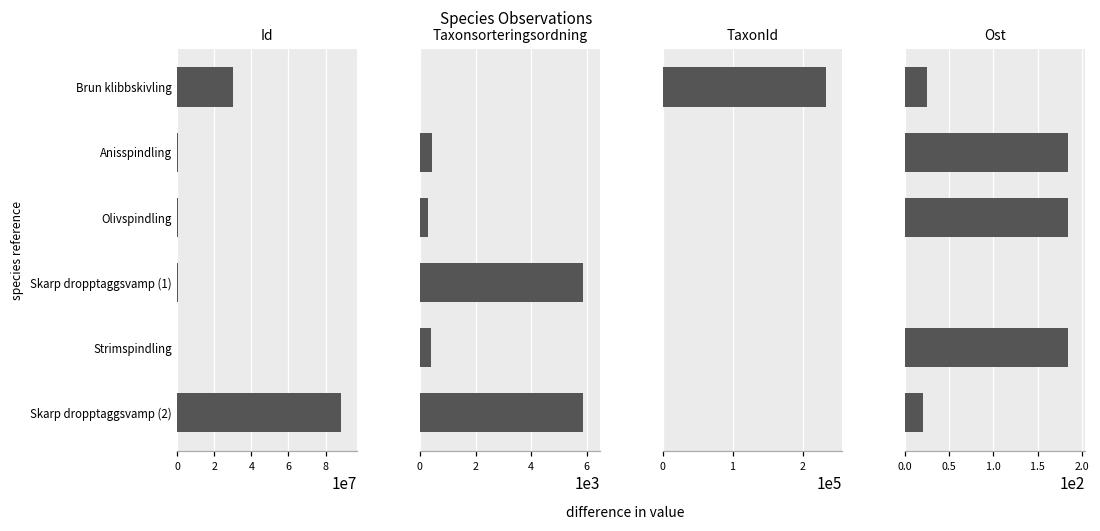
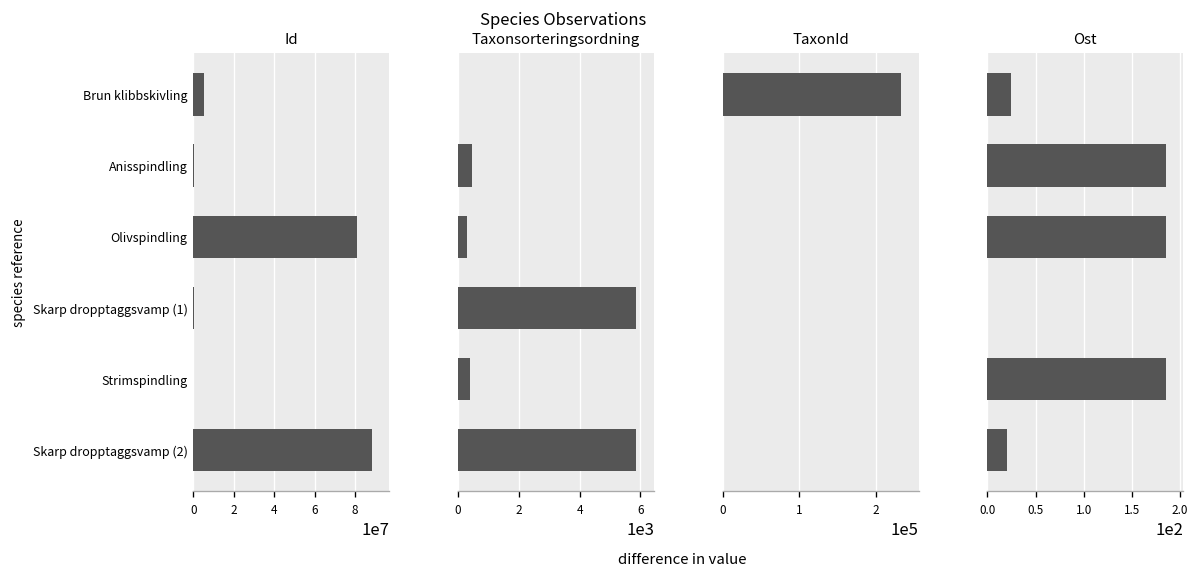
  {
    "Id": {
-     "Brun klibbskivling": 30000000,
-     "Olivspindling": 1000000,
+     "Brun klibbskivling": 5000000,
+     "Olivspindling": 81000000,
      "Strimspindling": 0,
      "Skarp dropptaggsvamp (2)": 88000000
    }
  }
